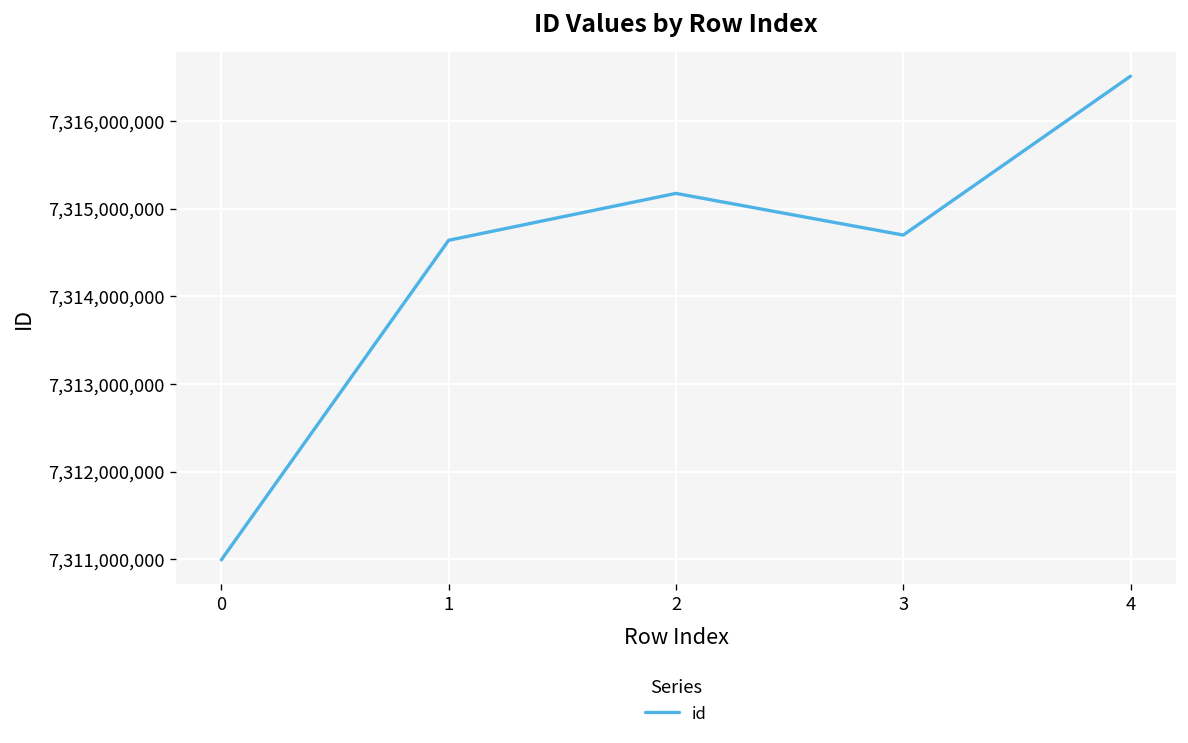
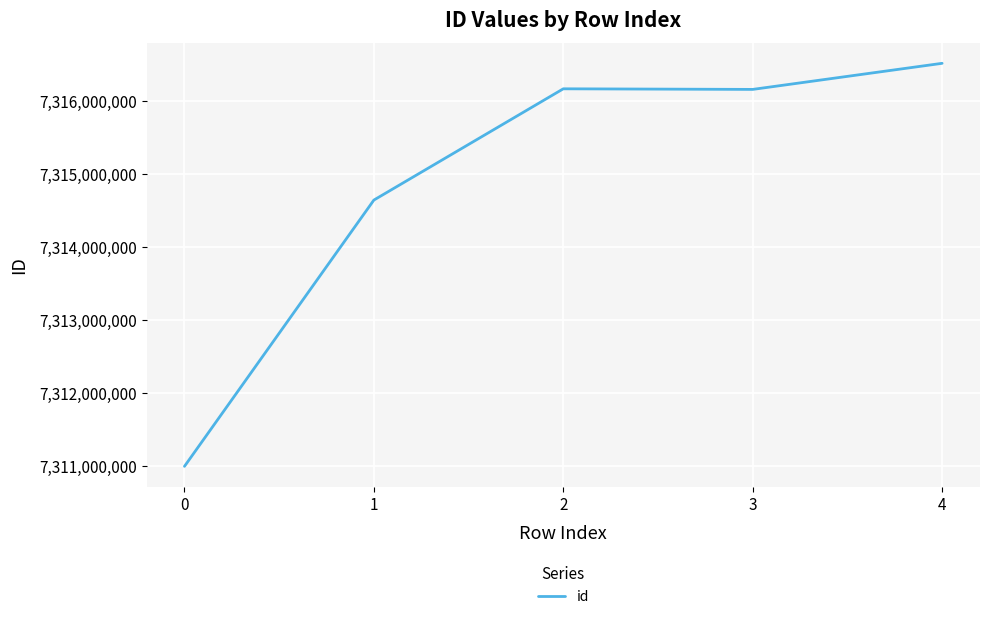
  {
    "0": "7,311,000,000",
    "1": "7,314,600,000",
-   "2": "7,315,200,000",
-   "3": "7,314,700,000",
+   "2": "7,316,200,000",
+   "3": "7,316,200,000",
    "4": "7,316,500,000"
  }
